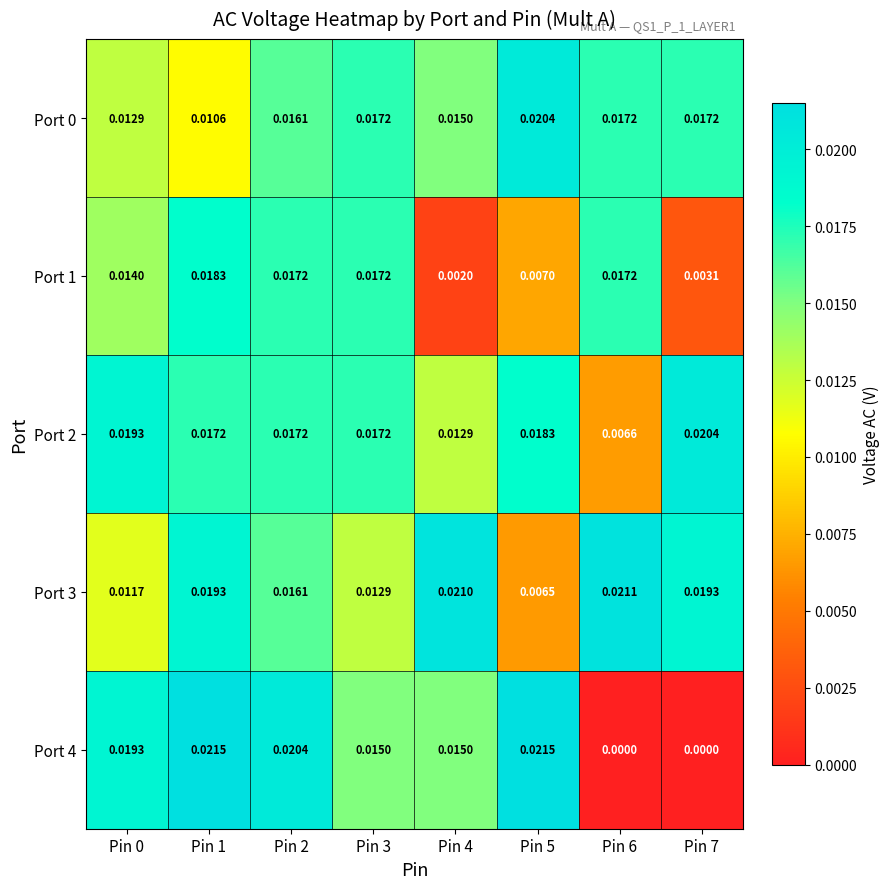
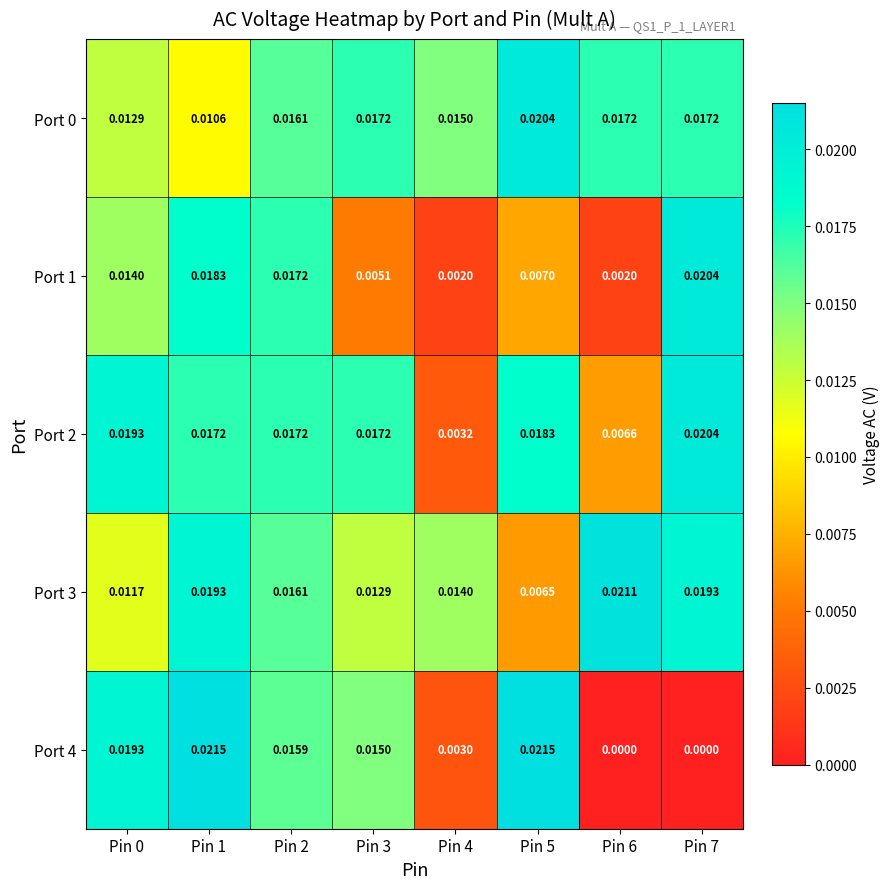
  {
    "Port 0": {
      "Pin 0": 0.0129,
      "Pin 1": 0.0106,
      "Pin 2": 0.0161,
      "Pin 3": 0.0172,
      "Pin 4": 0.0150,
      "Pin 5": 0.0204,
      "Pin 6": 0.0172,
      "Pin 7": 0.0172
    },
    "Port 1": {
      "Pin 0": 0.0140,
      "Pin 1": 0.0183,
      "Pin 2": 0.0172,
-     "Pin 3": 0.0172,
+     "Pin 3": 0.0051,
      "Pin 4": 0.0020,
      "Pin 5": 0.0070,
-     "Pin 6": 0.0172,
-     "Pin 7": 0.0031
+     "Pin 6": 0.0020,
+     "Pin 7": 0.0204
    },
    "Port 2": {
      "Pin 0": 0.0193,
      "Pin 1": 0.0172,
      "Pin 2": 0.0172,
      "Pin 3": 0.0172,
-     "Pin 4": 0.0129,
+     "Pin 4": 0.0032,
      "Pin 5": 0.0183,
      "Pin 6": 0.0066,
      "Pin 7": 0.0204
    },
    "Port 3": {
      "Pin 0": 0.0117,
      "Pin 1": 0.0193,
      "Pin 2": 0.0161,
      "Pin 3": 0.0129,
-     "Pin 4": 0.0210,
+     "Pin 4": 0.0140,
      "Pin 5": 0.0065,
      "Pin 6": 0.0211,
      "Pin 7": 0.0193
    },
    "Port 4": {
      "Pin 0": 0.0193,
      "Pin 1": 0.0215,
-     "Pin 2": 0.0204,
+     "Pin 2": 0.0159,
      "Pin 3": 0.0150,
-     "Pin 4": 0.0150,
+     "Pin 4": 0.0030,
      "Pin 5": 0.0215,
      "Pin 6": 0.0000,
      "Pin 7": 0.0000
    }
  }
